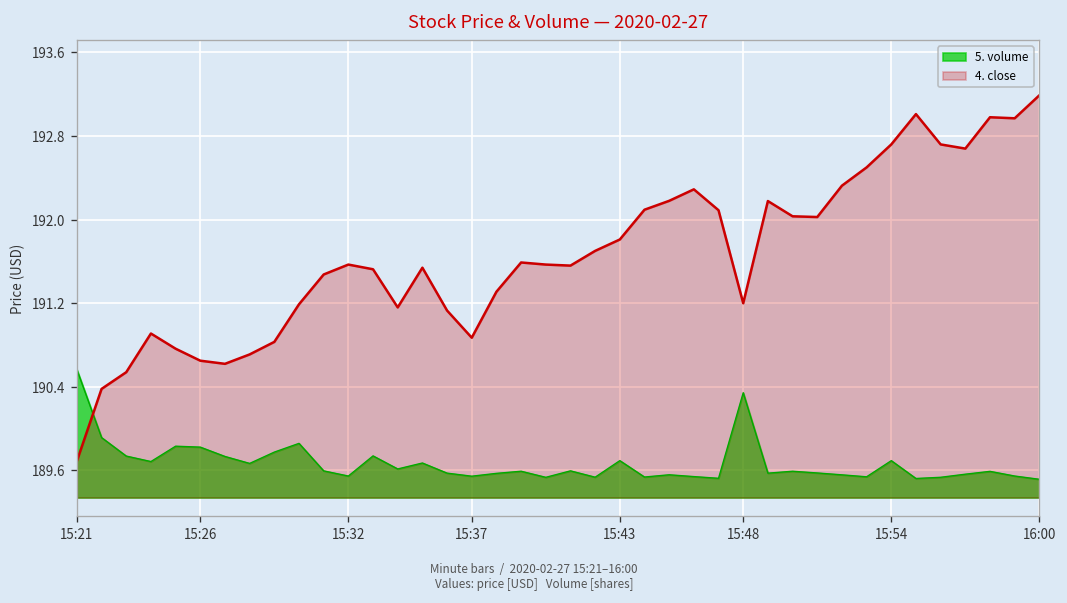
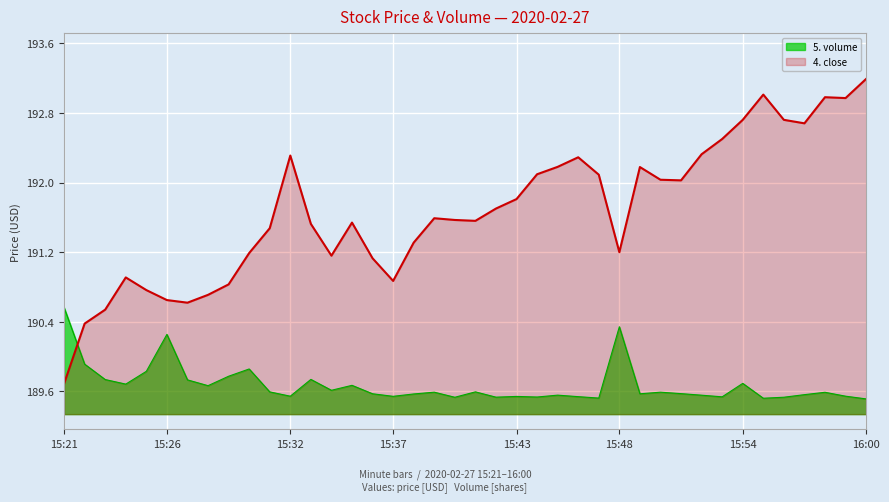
  {
    "5. volume": {
      "15:21": 190.6,
-     "15:26": 189.8,
+     "15:26": 190.3,
      "15:32": 189.5,
      "15:37": 189.5,
-     "15:43": 189.7,
+     "15:43": 189.5,
      "15:48": 190.3,
      "15:54": 189.7,
      "16:00": 189.5
    },
    "4. close": {
      "15:21": 189.7,
      "15:26": 190.7,
-     "15:32": 191.6,
+     "15:32": 192.3,
      "15:37": 190.9,
      "15:43": 191.8,
      "15:48": 191.2,
      "15:54": 192.7,
      "16:00": 193.2
    }
  }
